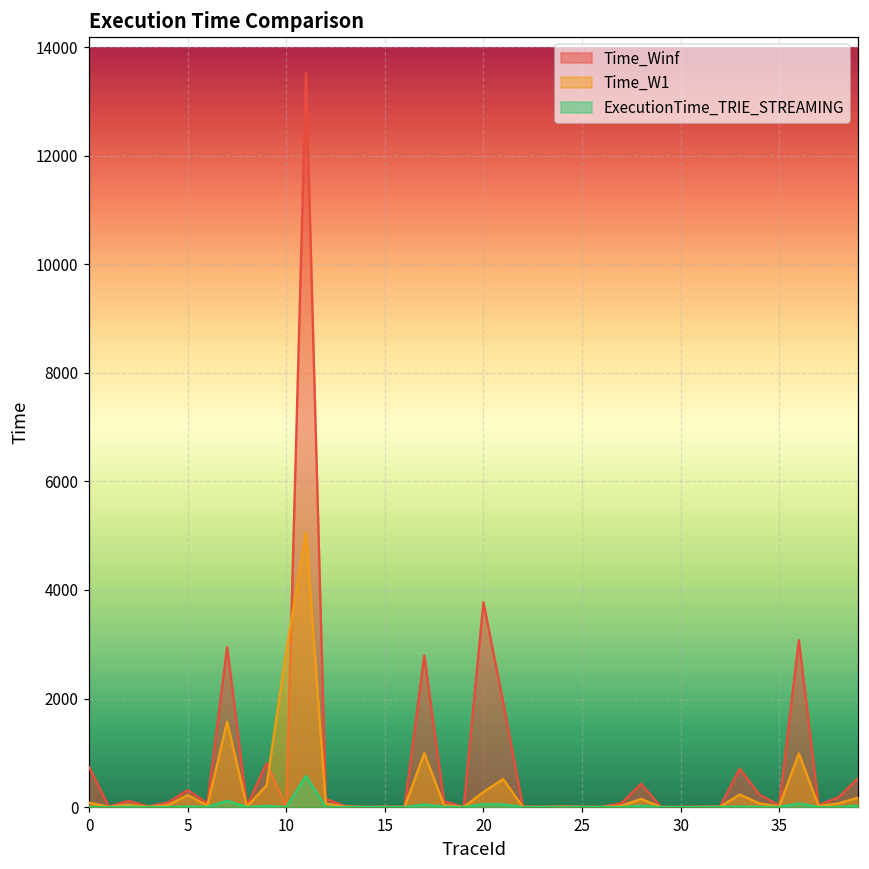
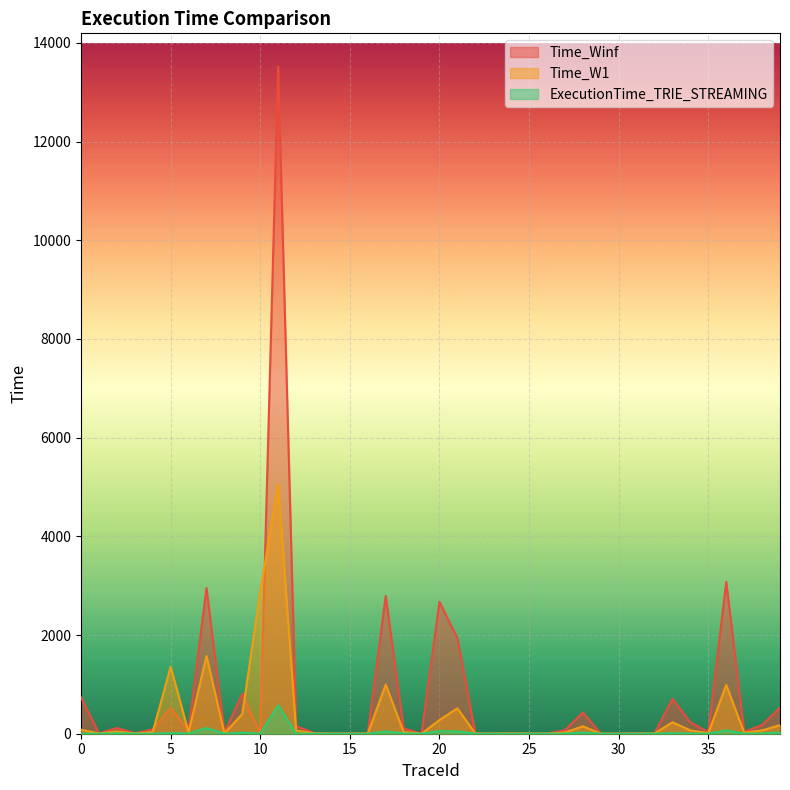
  {
    "Time_Winf": {
      "0": 700,
-     "5": 300,
-     "20": 3800
+     "5": 500,
+     "20": 2700
    },
    "Time_W1": {
      "0": 100,
-     "5": 200,
+     "5": 1400,
      "10": 2900,
      "20": 300
    },
    "ExecutionTime_TRIE_STREAMING": {
      "0": 0,
      "5": 0,
      "20": 100
    }
  }
